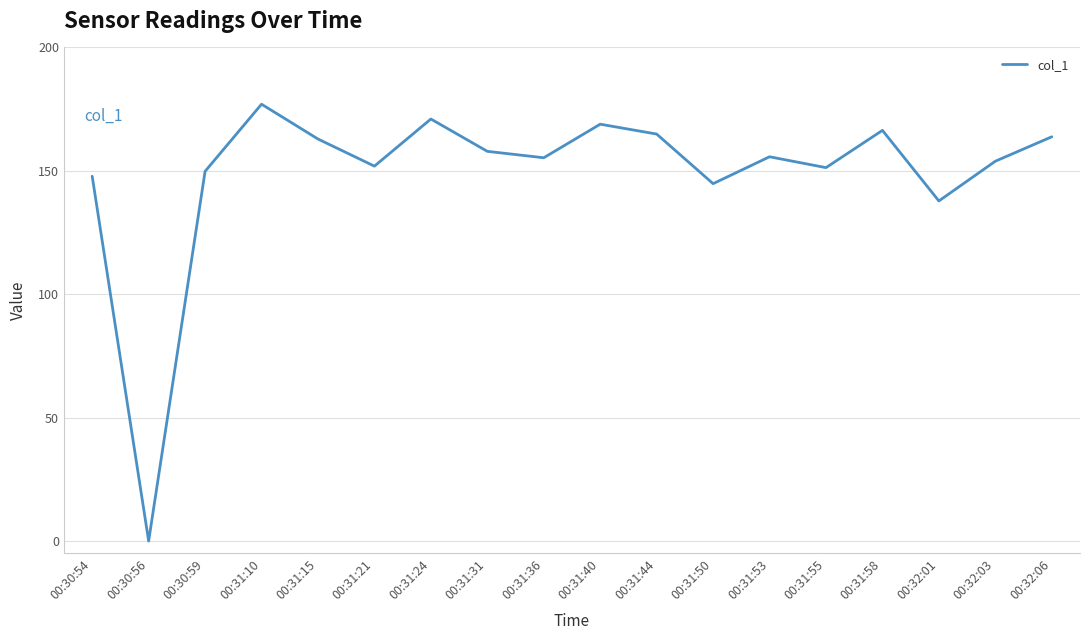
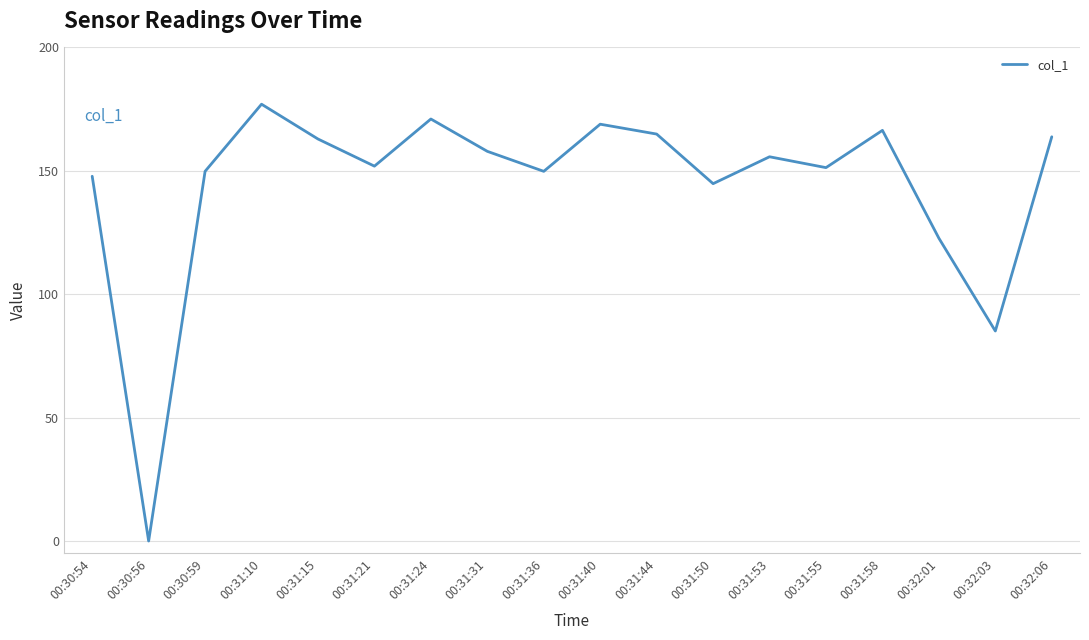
  {
    "00:30:54": 148,
    "00:30:56": 0,
    "00:30:59": 150,
    "00:31:10": 177,
    "00:31:15": 163,
    "00:31:21": 152,
    "00:31:24": 171,
    "00:31:31": 158,
-   "00:31:36": 155,
+   "00:31:36": 150,
    "00:31:40": 169,
    "00:31:44": 165,
    "00:31:50": 145,
    "00:31:53": 156,
    "00:31:55": 151,
    "00:31:58": 166,
-   "00:32:01": 138,
-   "00:32:03": 154,
+   "00:32:01": 123,
+   "00:32:03": 85,
    "00:32:06": 164
  }
